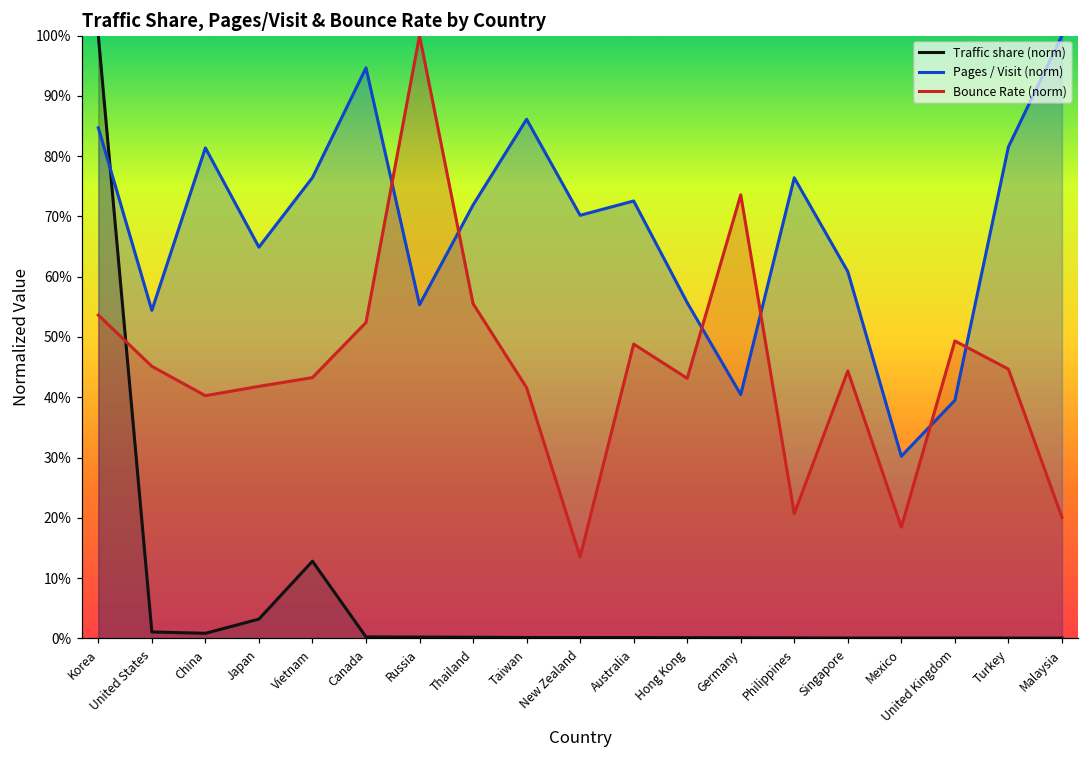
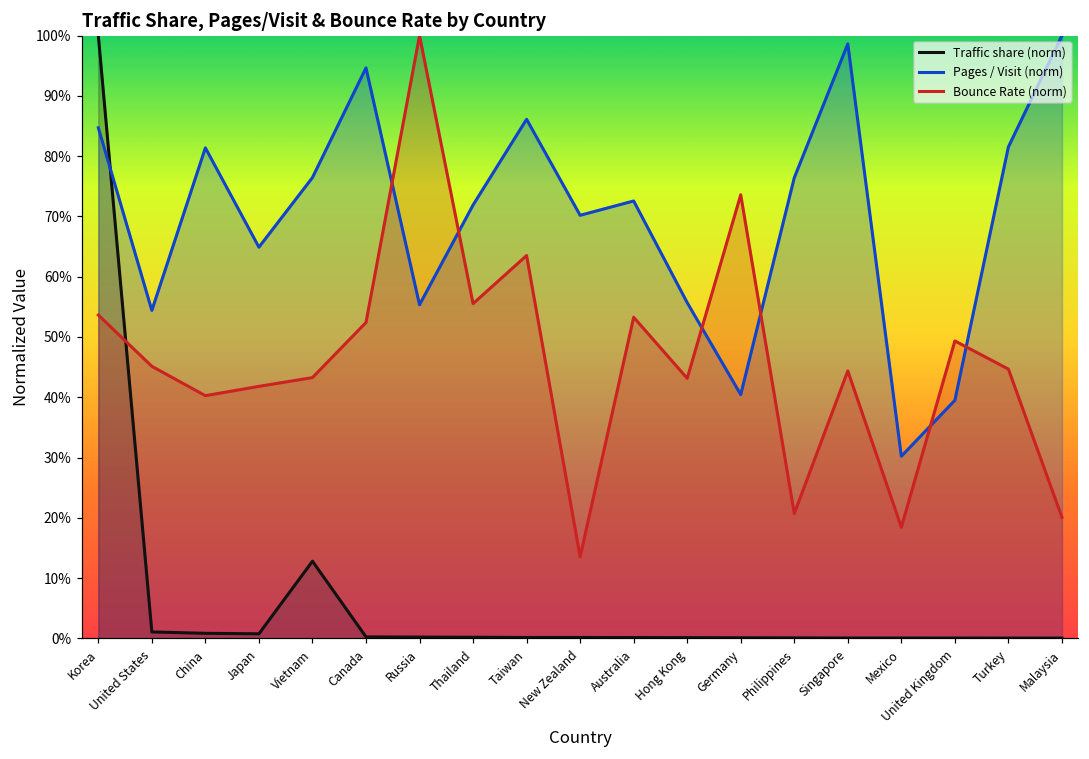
  {
    "Traffic share (norm)": {
      "Korea": "100%",
      "United States": "1%",
      "China": "1%",
-     "Japan": "3%",
+     "Japan": "1%",
      "Vietnam": "13%",
      "Canada": "0%",
      "Russia": "0%",
      "Thailand": "0%",
      "Taiwan": "0%",
      "New Zealand": "0%",
      "Australia": "0%",
      "Hong Kong": "0%",
      "Germany": "0%",
      "Philippines": "0%",
      "Singapore": "0%",
      "Mexico": "0%",
      "United Kingdom": "0%",
      "Turkey": "0%",
      "Malaysia": "0%"
    },
    "Pages / Visit (norm)": {
      "Korea": "85%",
      "United States": "54%",
      "China": "81%",
      "Japan": "65%",
      "Vietnam": "76%",
      "Canada": "95%",
      "Russia": "55%",
      "Thailand": "72%",
      "Taiwan": "86%",
      "New Zealand": "70%",
      "Australia": "73%",
      "Hong Kong": "56%",
      "Germany": "40%",
      "Philippines": "76%",
-     "Singapore": "61%",
+     "Singapore": "99%",
      "Mexico": "30%",
      "United Kingdom": "39%",
      "Turkey": "82%",
      "Malaysia": "100%"
    },
    "Bounce Rate (norm)": {
      "Korea": "54%",
      "United States": "45%",
      "China": "40%",
      "Japan": "42%",
      "Vietnam": "43%",
      "Canada": "52%",
      "Russia": "100%",
      "Thailand": "56%",
-     "Taiwan": "42%",
+     "Taiwan": "64%",
      "New Zealand": "14%",
-     "Australia": "49%",
+     "Australia": "53%",
      "Hong Kong": "43%",
      "Germany": "74%",
      "Philippines": "21%",
      "Singapore": "44%",
      "Mexico": "18%",
      "United Kingdom": "49%",
      "Turkey": "45%",
      "Malaysia": "20%"
    }
  }
